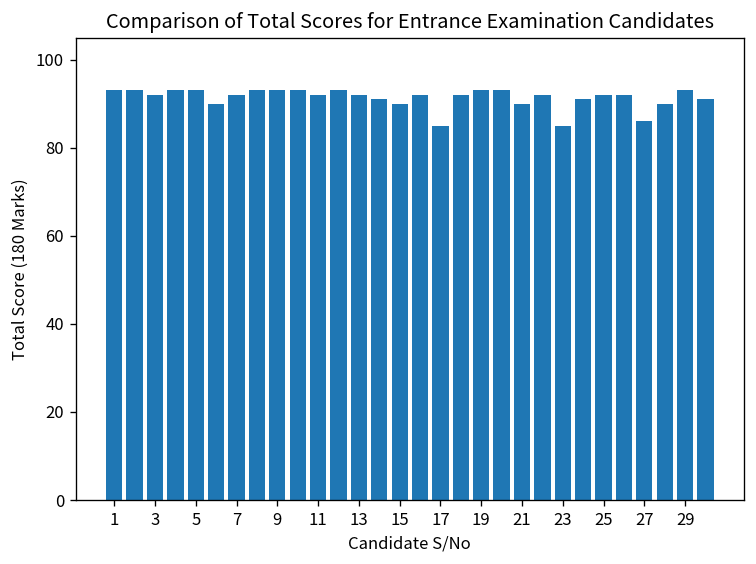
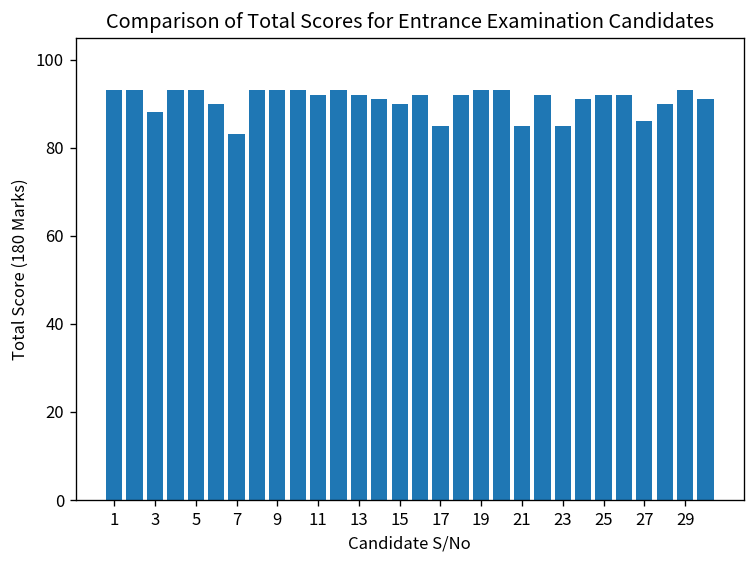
  {
    "1": 93,
-   "3": 92,
+   "3": 88,
    "5": 93,
-   "7": 92,
+   "7": 83,
    "9": 93,
    "11": 92,
    "13": 92,
    "15": 90,
    "17": 85,
    "19": 93,
-   "21": 90,
+   "21": 85,
    "23": 85,
    "25": 92,
    "27": 86,
    "29": 93
  }
